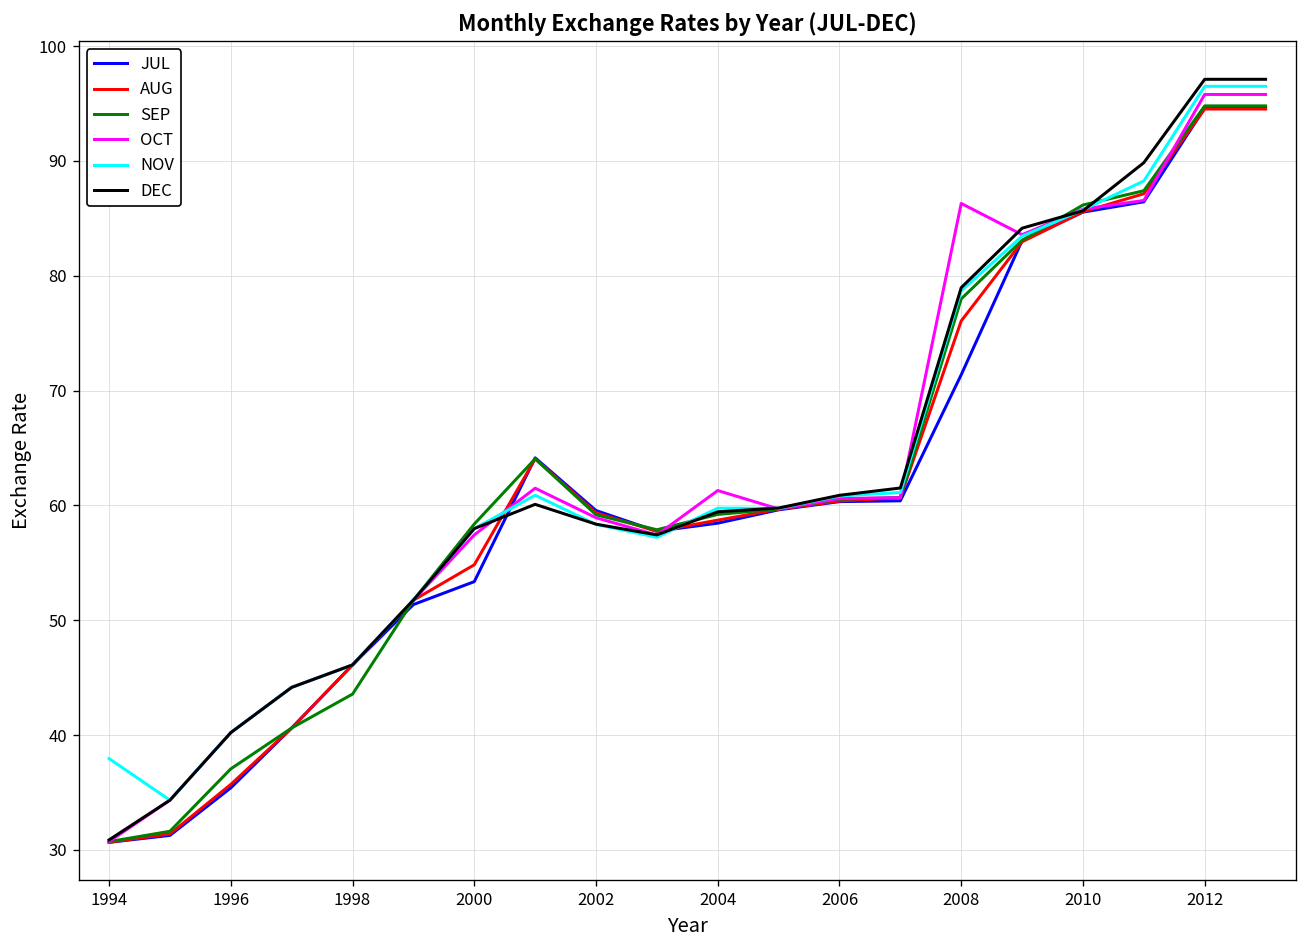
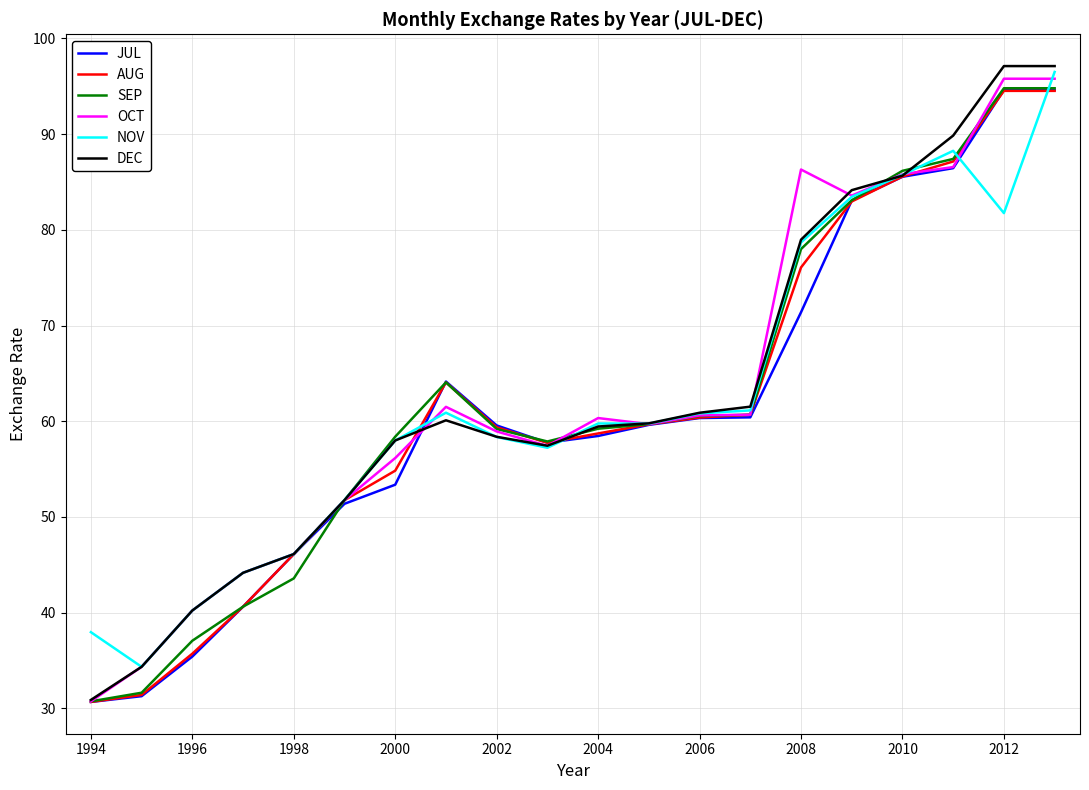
  {
    "JUL": {
      "1996": 35,
      "2000": 53,
      "2004": 58,
      "2008": 71
    },
    "AUG": {
      "1996": 36,
      "2000": 55,
      "2004": 59,
      "2008": 76
    },
    "SEP": {
      "1996": 37,
      "1998": 44,
      "2000": 58,
      "2008": 78,
      "2010": 86
    },
    "OCT": {
-     "2000": 57,
-     "2004": 61,
+     "2000": 56,
+     "2004": 60,
      "2008": 86,
      "2012": 96
    },
    "NOV": {
      "1994": 38,
      "2004": 60,
      "2008": 79,
-     "2012": 97
+     "2012": 82
    },
    "DEC": {
      "2008": 79,
      "2012": 97
    }
  }
